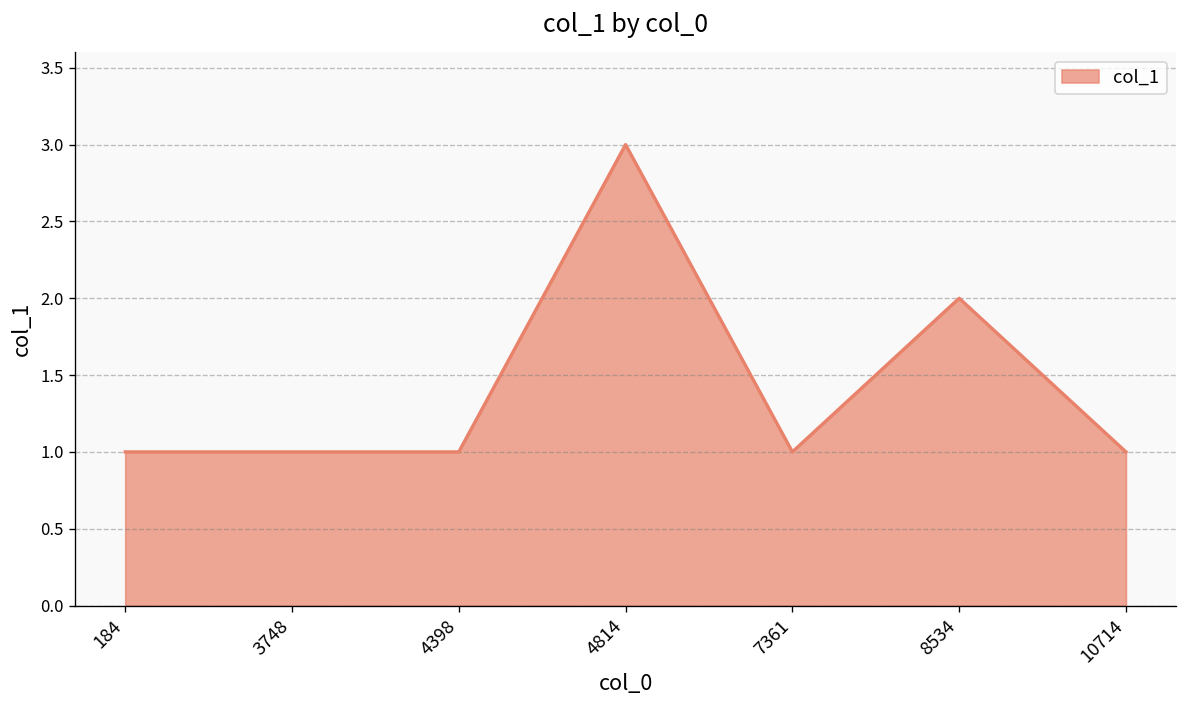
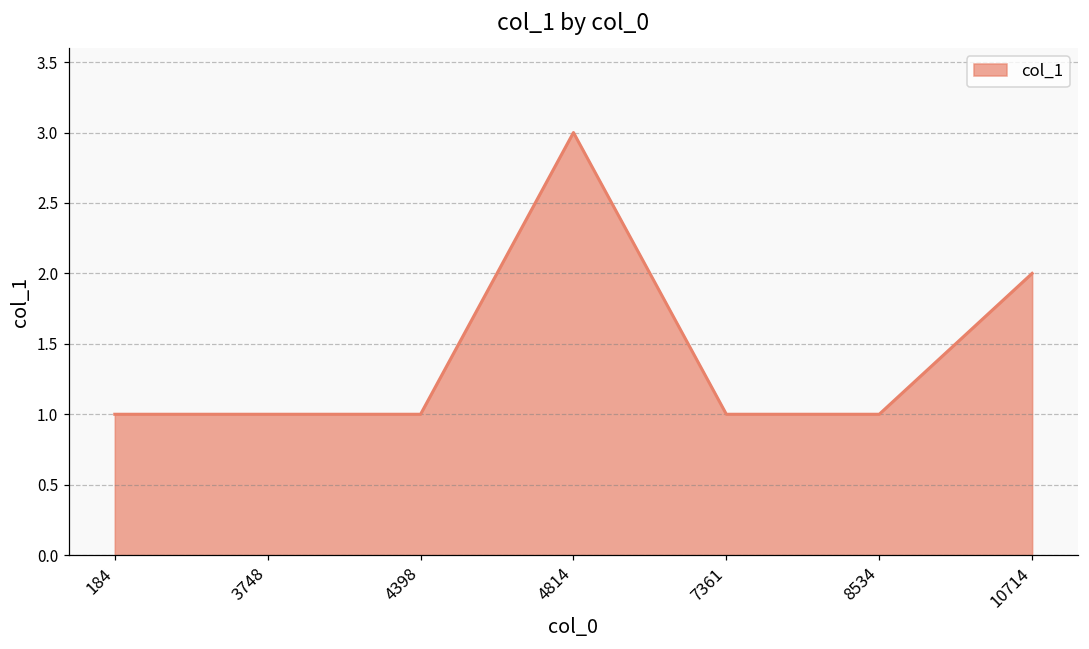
  {
    "184": 1,
    "3748": 1,
    "4398": 1,
    "4814": 3,
    "7361": 1,
-   "8534": 2,
-   "10714": 1
+   "8534": 1,
+   "10714": 2
  }
